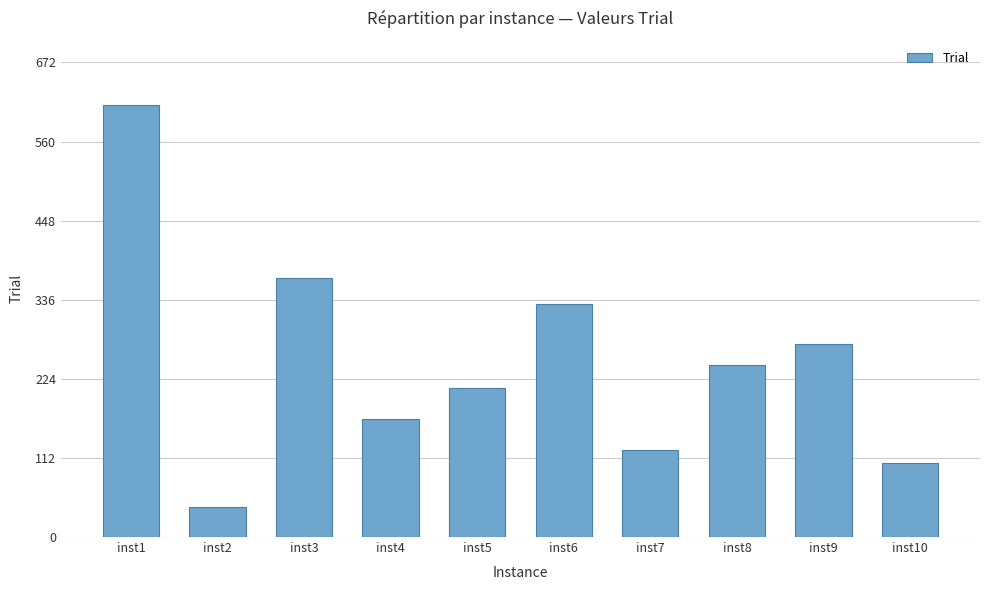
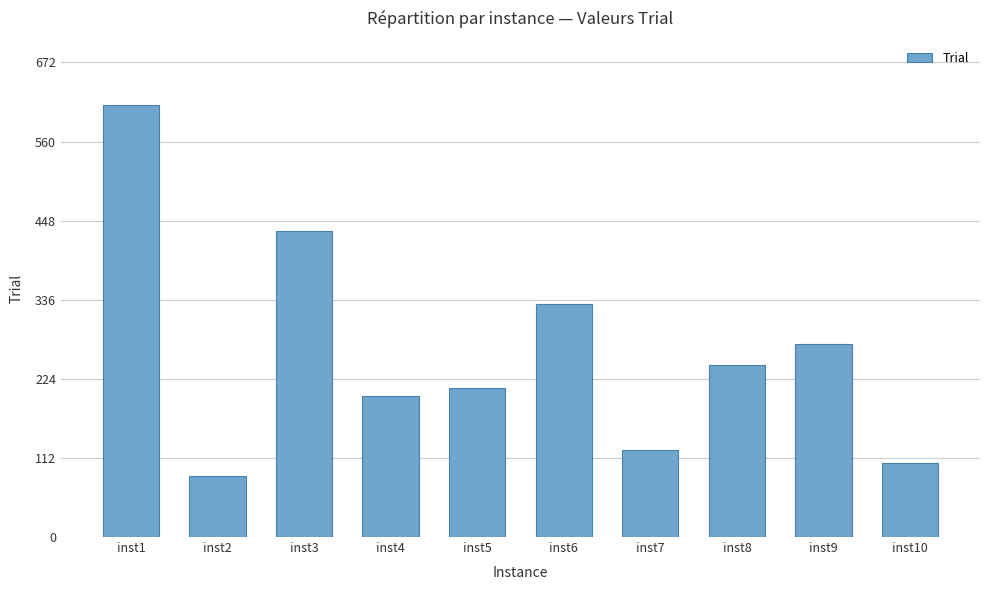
  {
    "inst1": 610,
-   "inst2": 40,
-   "inst3": 370,
-   "inst4": 170,
+   "inst2": 90,
+   "inst3": 430,
+   "inst4": 200,
    "inst5": 210,
    "inst6": 330,
    "inst7": 120,
    "inst8": 240,
    "inst9": 270,
    "inst10": 110
  }
